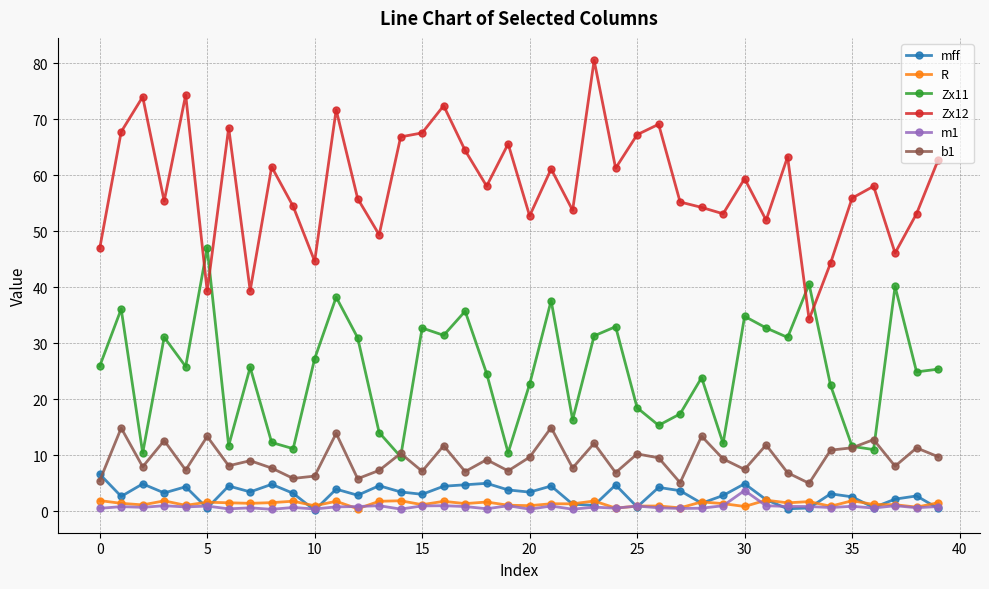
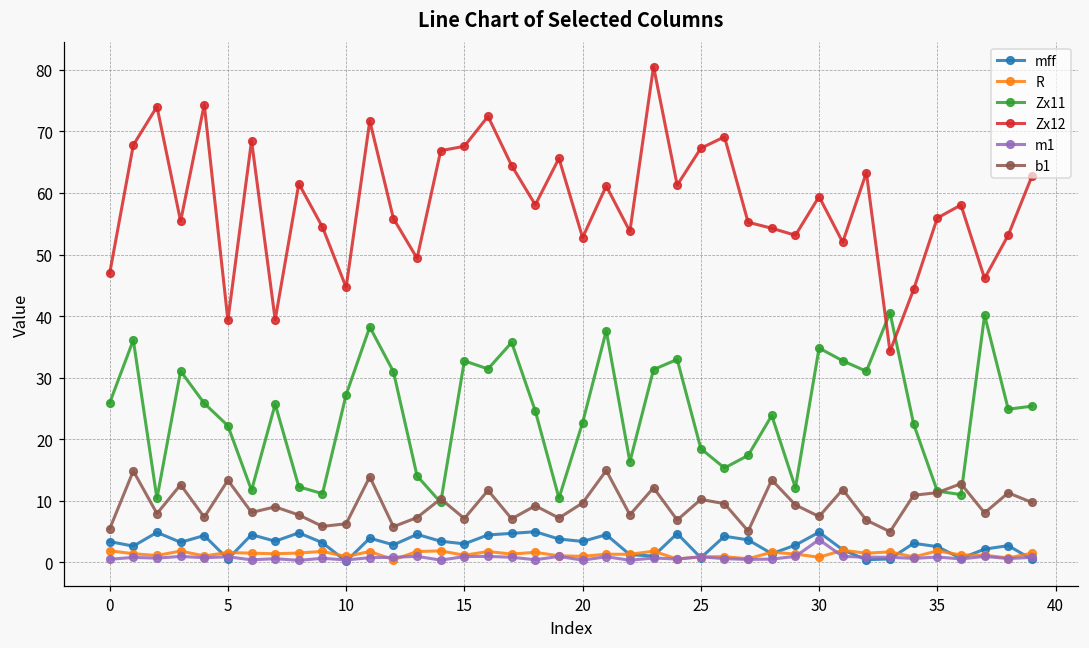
  {
    "mff": {
-     "0": 7,
+     "0": 3,
      "15": 3,
      "20": 3,
      "30": 5,
      "35": 3
    },
    "R": {
      "0": 2,
      "5": 2,
      "10": 1,
      "20": 1,
      "30": 1,
      "35": 2
    },
    "Zx11": {
      "0": 26,
-     "5": 47,
+     "5": 22,
      "10": 27,
      "15": 33,
      "20": 23,
      "25": 18,
      "30": 35
    },
    "Zx12": {
      "0": 47,
      "5": 39,
      "10": 45,
      "15": 68,
      "20": 53,
      "25": 67,
      "30": 59,
      "35": 56
    },
    "m1": {
      "0": 1,
      "20": 0,
      "30": 4,
      "35": 1
    },
    "b1": {
      "0": 5,
      "5": 13,
      "10": 6,
      "15": 7,
      "20": 10,
      "25": 10,
      "30": 7
    }
  }
